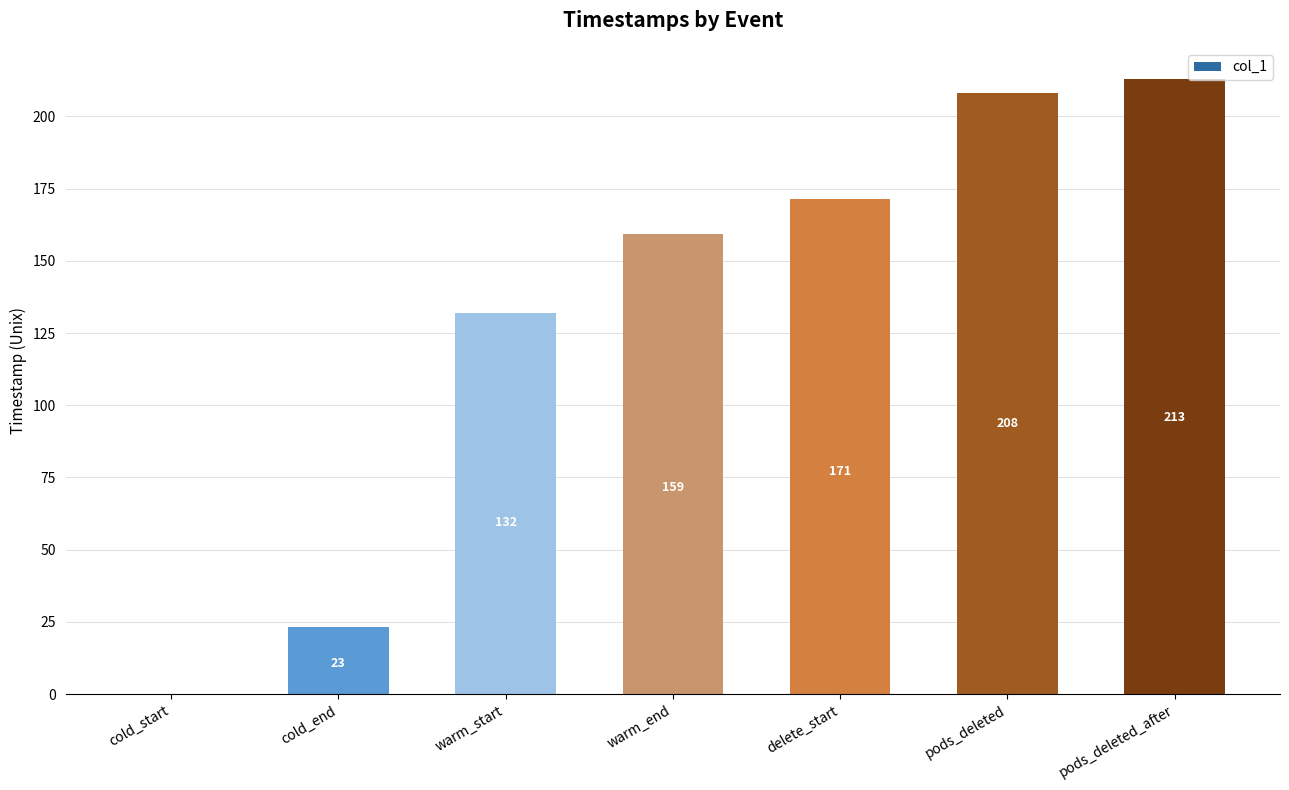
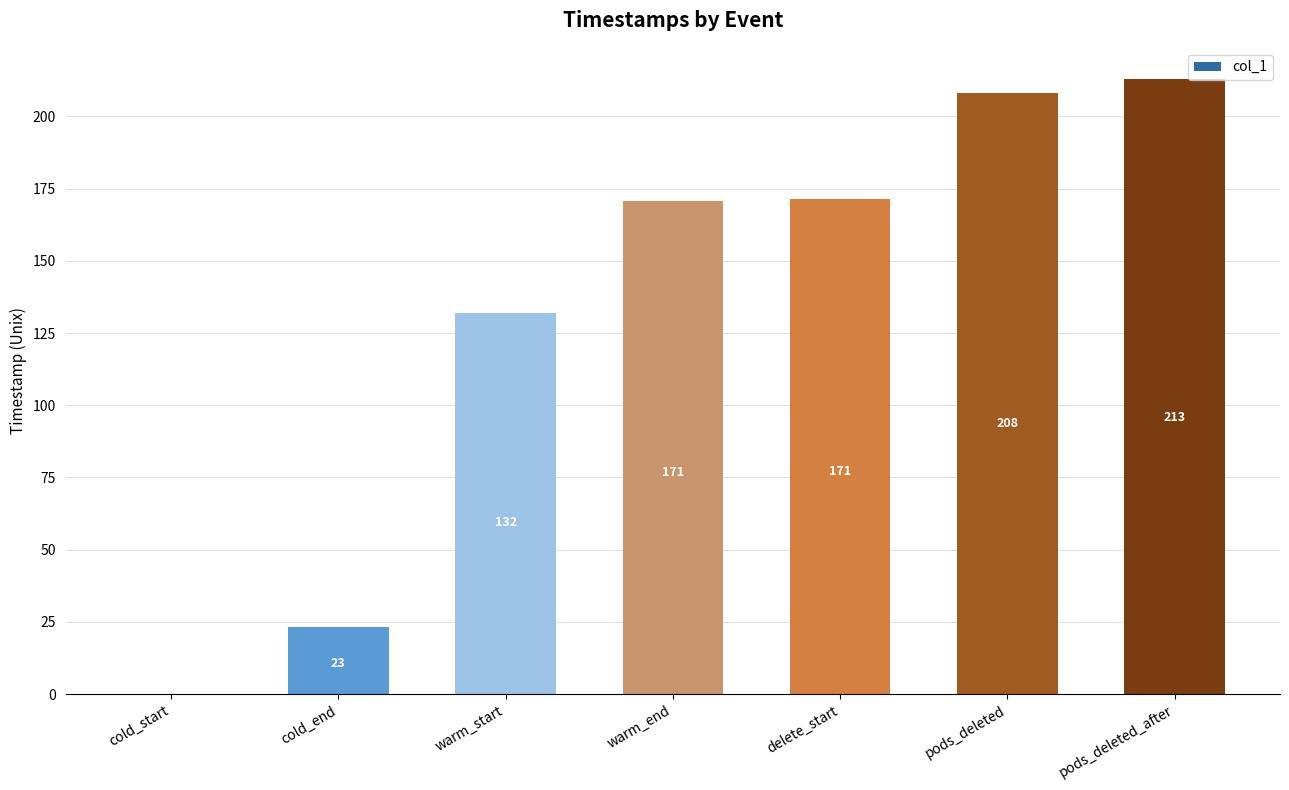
  {
    "cold_end": 23,
    "warm_start": 132,
-   "warm_end": 159,
+   "warm_end": 171,
    "delete_start": 171,
    "pods_deleted": 208,
    "pods_deleted_after": 213
  }
